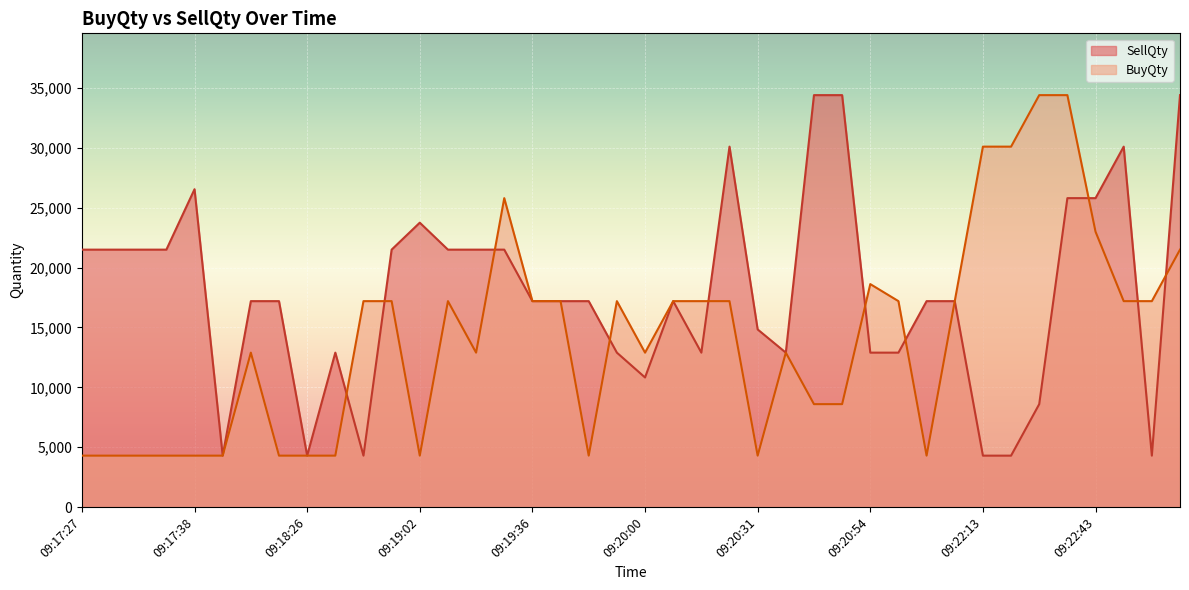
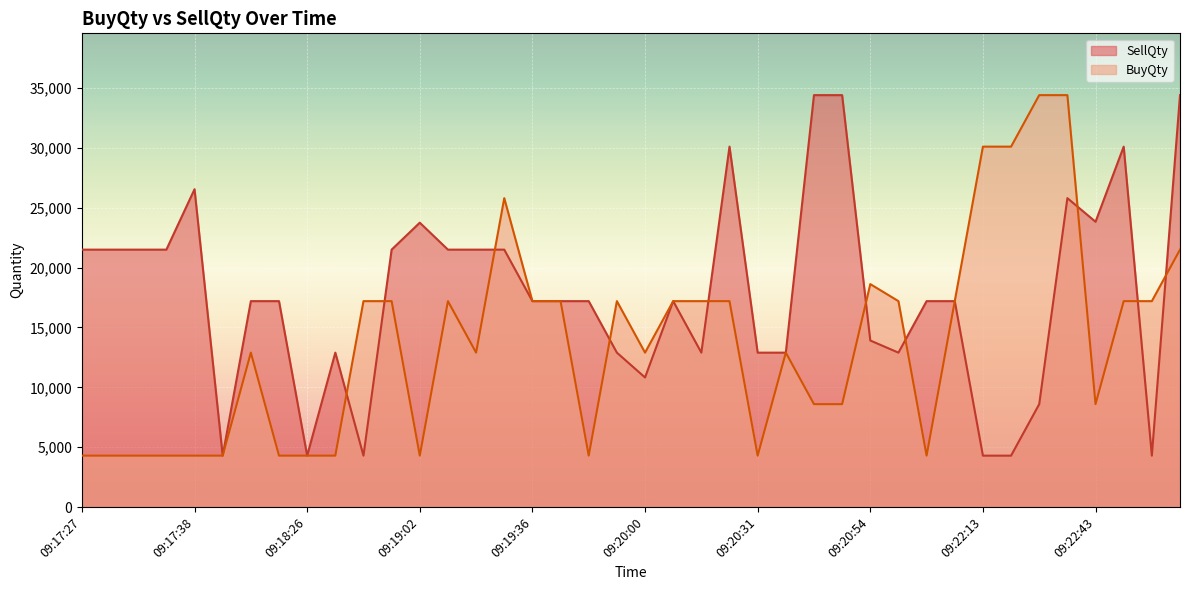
  {
    "SellQty": {
      "09:17:38": "26,500",
      "09:19:02": "23,800",
      "09:20:00": "10,800",
-     "09:20:31": "14,800",
-     "09:20:54": "12,900",
-     "09:22:43": "25,800"
+     "09:20:31": "12,900",
+     "09:20:54": "13,900",
+     "09:22:43": "23,800"
    },
    "BuyQty": {
      "09:17:38": "4,300",
      "09:19:02": "4,300",
      "09:20:00": "12,900",
      "09:20:31": "4,300",
      "09:20:54": "18,600",
-     "09:22:43": "23,000"
+     "09:22:43": "8,600"
    }
  }
